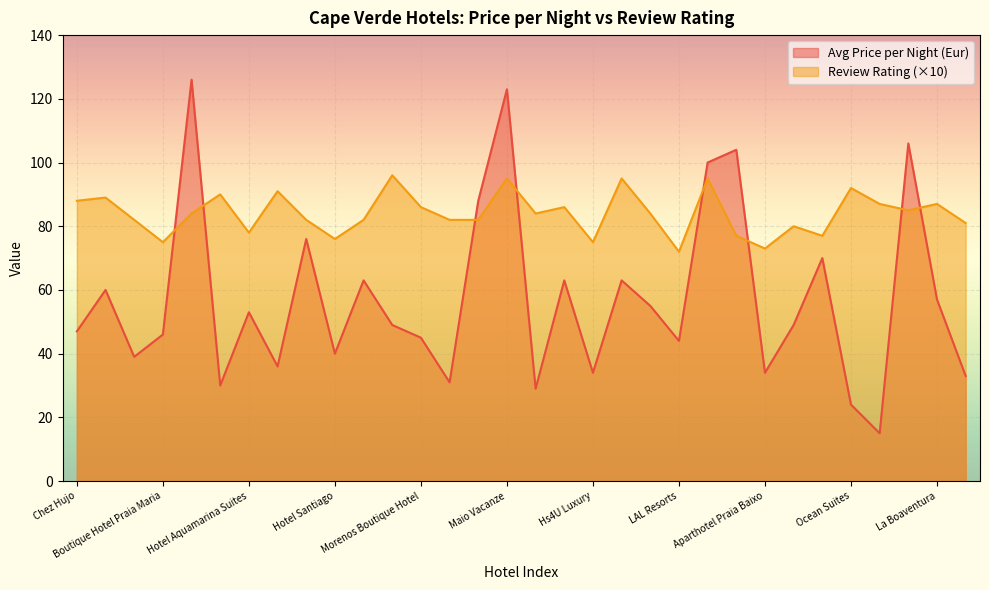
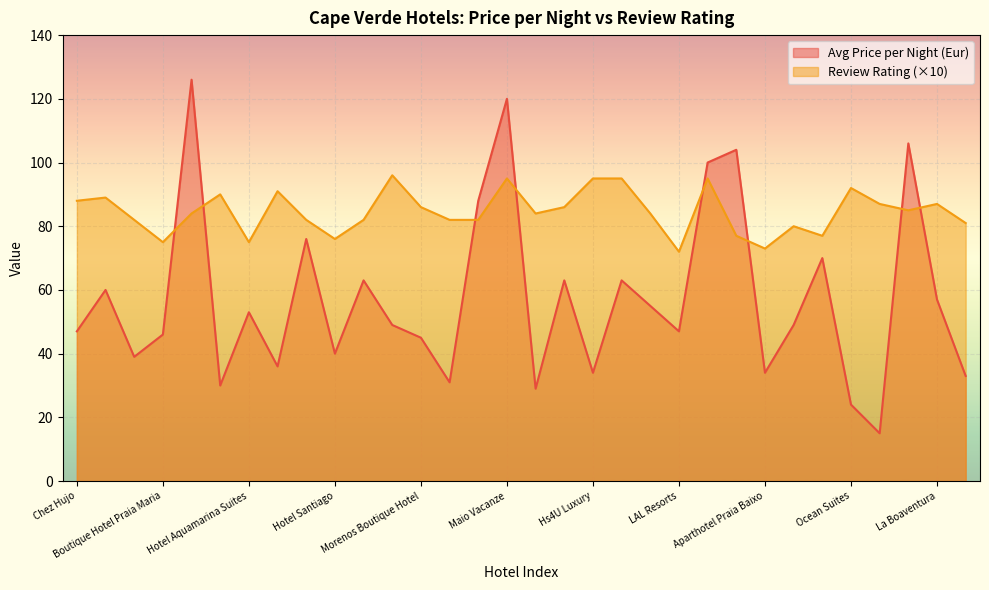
  {
    "Avg Price per Night (Eur)": {
      "Chez Hujo": 47,
      "Boutique Hotel Praia Maria": 46,
      "Hotel Aquamarina Suites": 53,
      "Hotel Santiago": 40,
      "Morenos Boutique Hotel": 45,
-     "Maio Vacanze": 123,
+     "Maio Vacanze": 120,
      "Hs4U Luxury": 34,
-     "LAL Resorts": 44,
+     "LAL Resorts": 47,
      "Aparthotel Praia Baixo": 34,
      "Ocean Suites": 24,
      "La Boaventura": 57
    },
    "Review Rating (×10)": {
      "Chez Hujo": 88,
      "Boutique Hotel Praia Maria": 75,
-     "Hotel Aquamarina Suites": 78,
+     "Hotel Aquamarina Suites": 75,
      "Hotel Santiago": 76,
      "Morenos Boutique Hotel": 86,
      "Maio Vacanze": 95,
-     "Hs4U Luxury": 75,
+     "Hs4U Luxury": 95,
      "LAL Resorts": 72,
      "Aparthotel Praia Baixo": 73,
      "Ocean Suites": 92,
      "La Boaventura": 87
    }
  }
